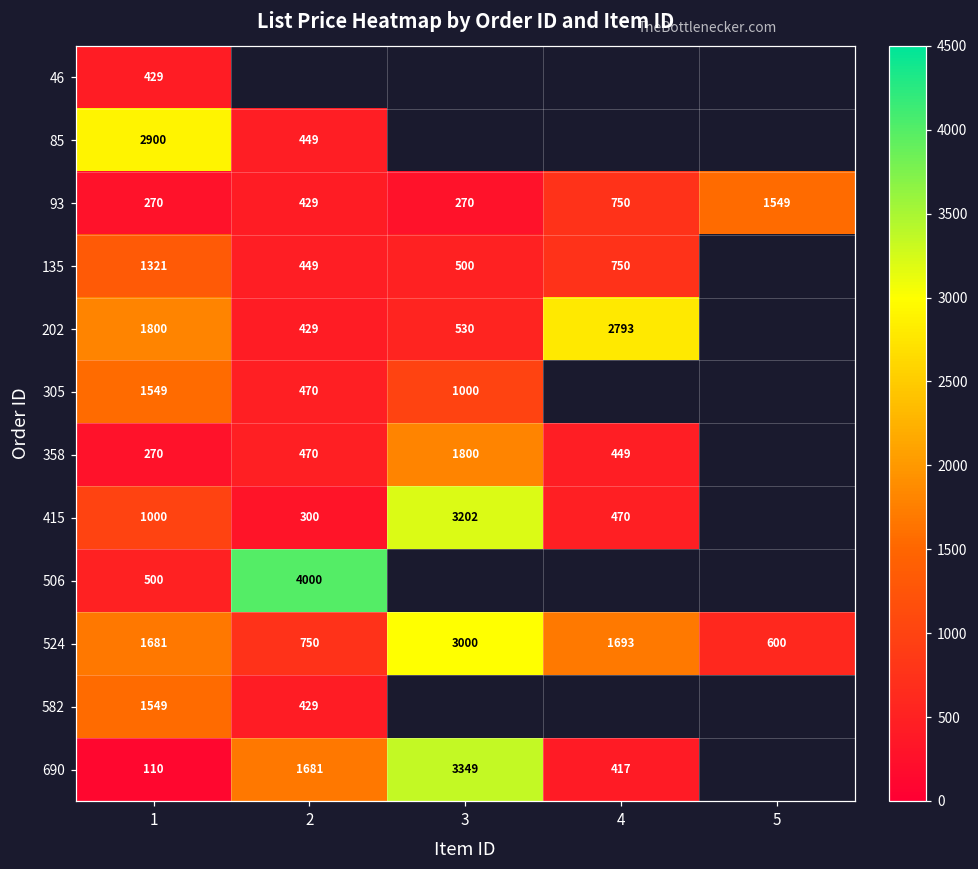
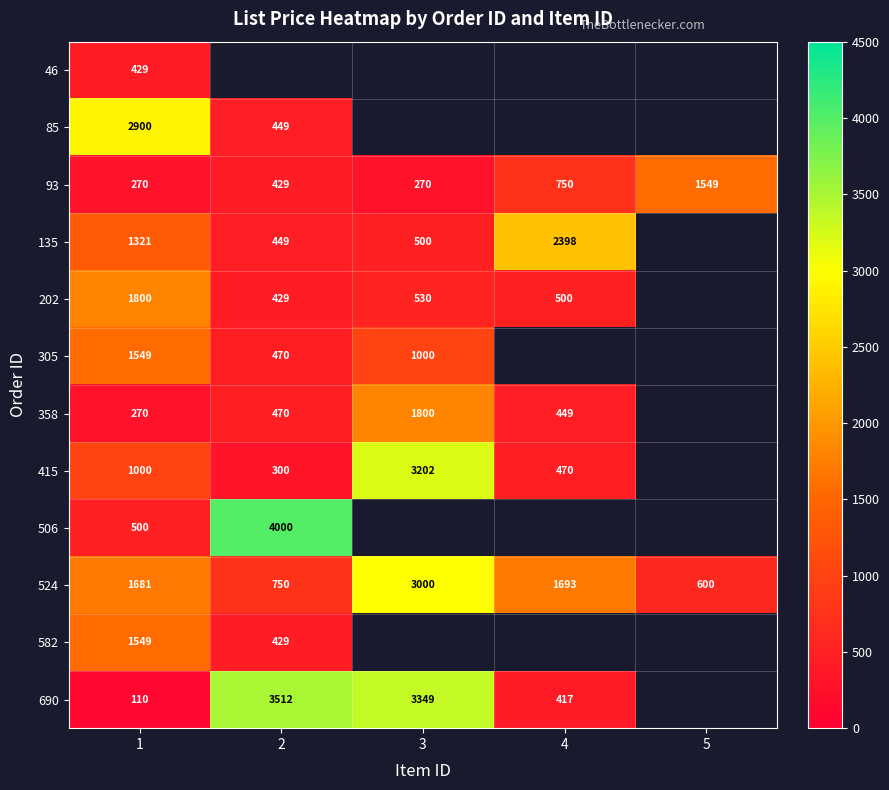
  {
    "46": {
      "1": 429
    },
    "85": {
      "1": 2900,
      "2": 449
    },
    "93": {
      "1": 270,
      "2": 429,
      "3": 270,
      "4": 750,
      "5": 1549
    },
    "135": {
      "1": 1321,
      "2": 449,
      "3": 500,
-     "4": 750
+     "4": 2398
    },
    "202": {
      "1": 1800,
      "2": 429,
      "3": 530,
-     "4": 2793
+     "4": 500
    },
    "305": {
      "1": 1549,
      "2": 470,
      "3": 1000
    },
    "358": {
      "1": 270,
      "2": 470,
      "3": 1800,
      "4": 449
    },
    "415": {
      "1": 1000,
      "2": 300,
      "3": 3202,
      "4": 470
    },
    "506": {
      "1": 500,
      "2": 4000
    },
    "524": {
      "1": 1681,
      "2": 750,
      "3": 3000,
      "4": 1693,
      "5": 600
    },
    "582": {
      "1": 1549,
      "2": 429
    },
    "690": {
      "1": 110,
-     "2": 1681,
+     "2": 3512,
      "3": 3349,
      "4": 417
    }
  }
